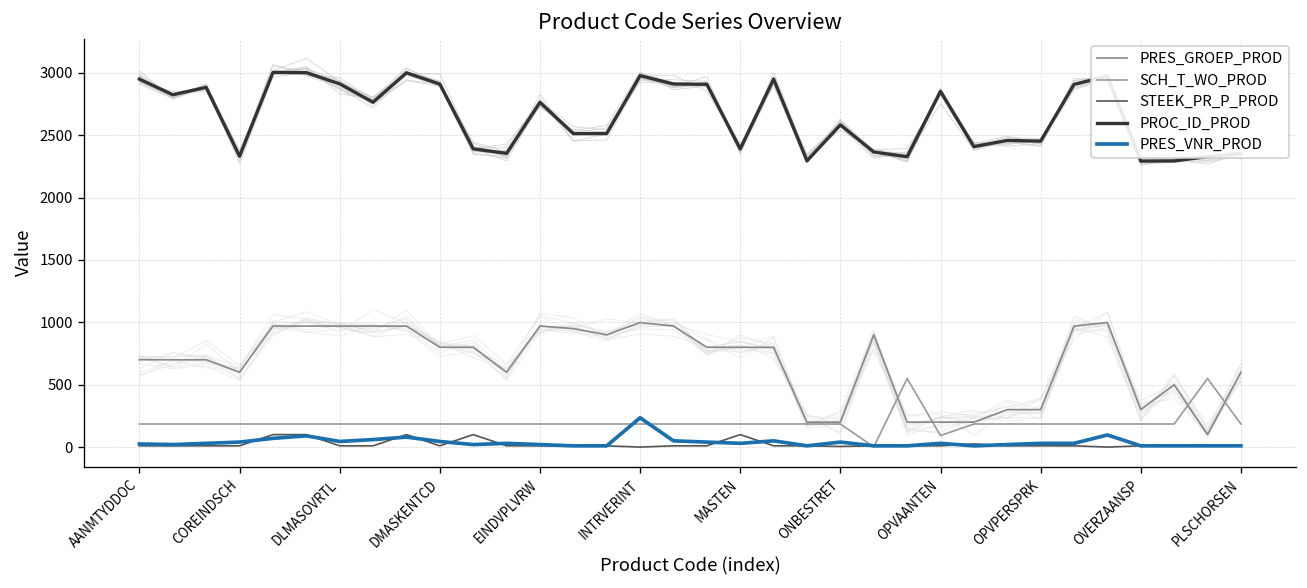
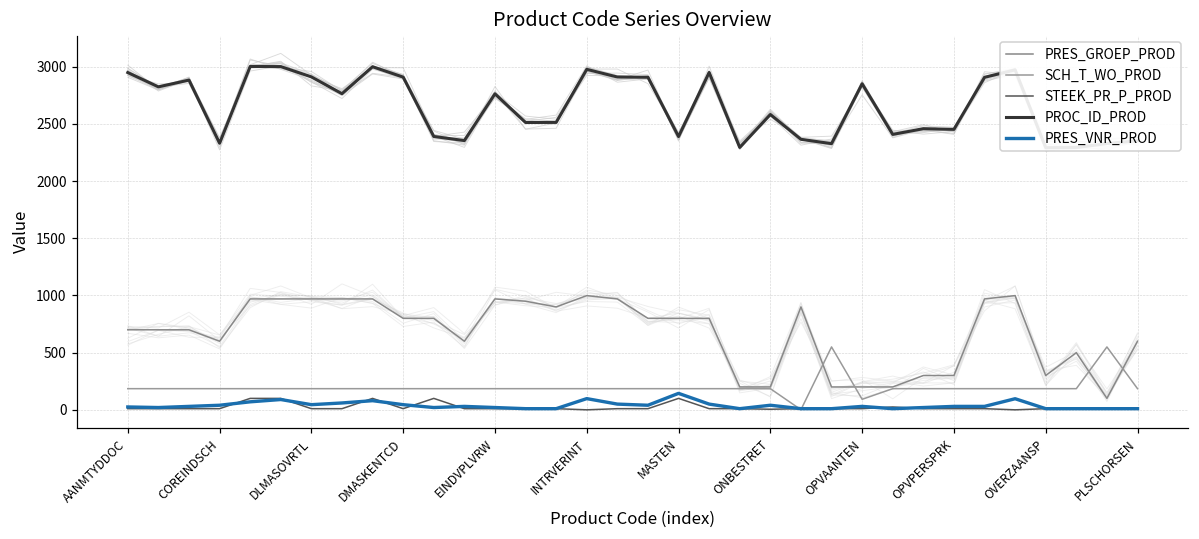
  {
    "PRES_VNR_PROD": {
      "COREINDSCH": 40,
      "DLMASOVRTL": 50,
      "DMASKENTCD": 50,
-     "INTRVERINT": 240,
-     "MASTEN": 30,
+     "INTRVERINT": 100,
+     "MASTEN": 140,
      "ONBESTRET": 40
    }
  }
